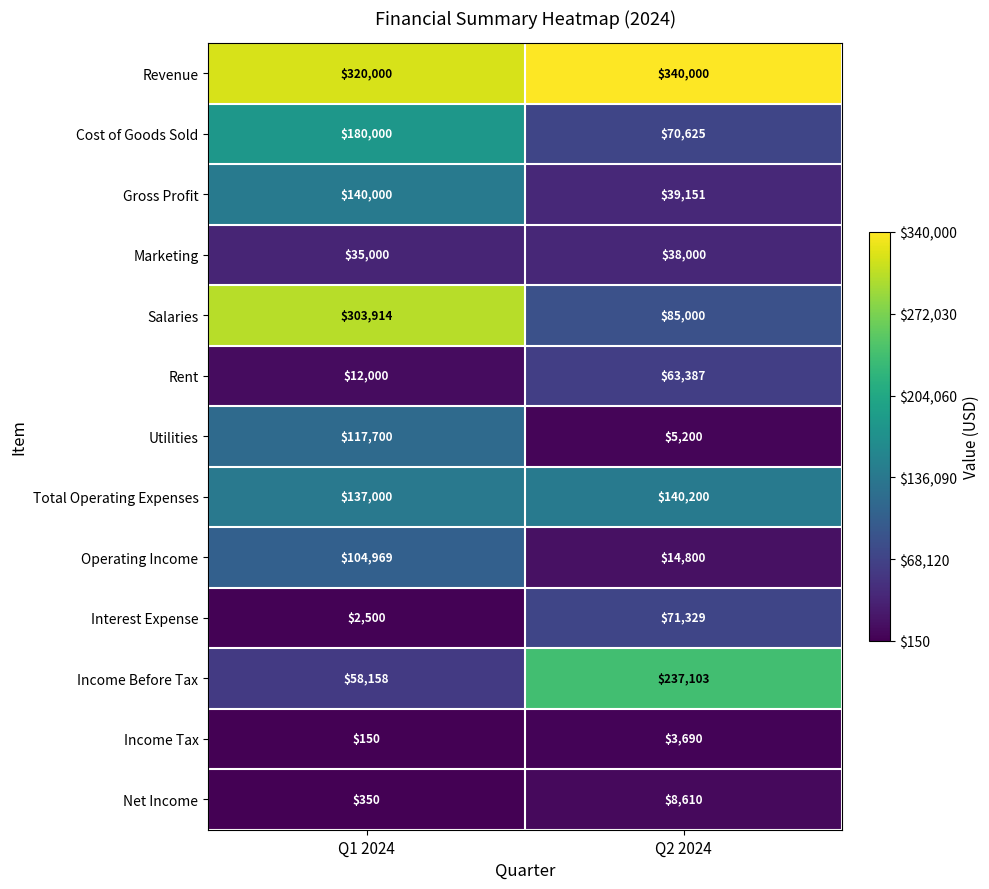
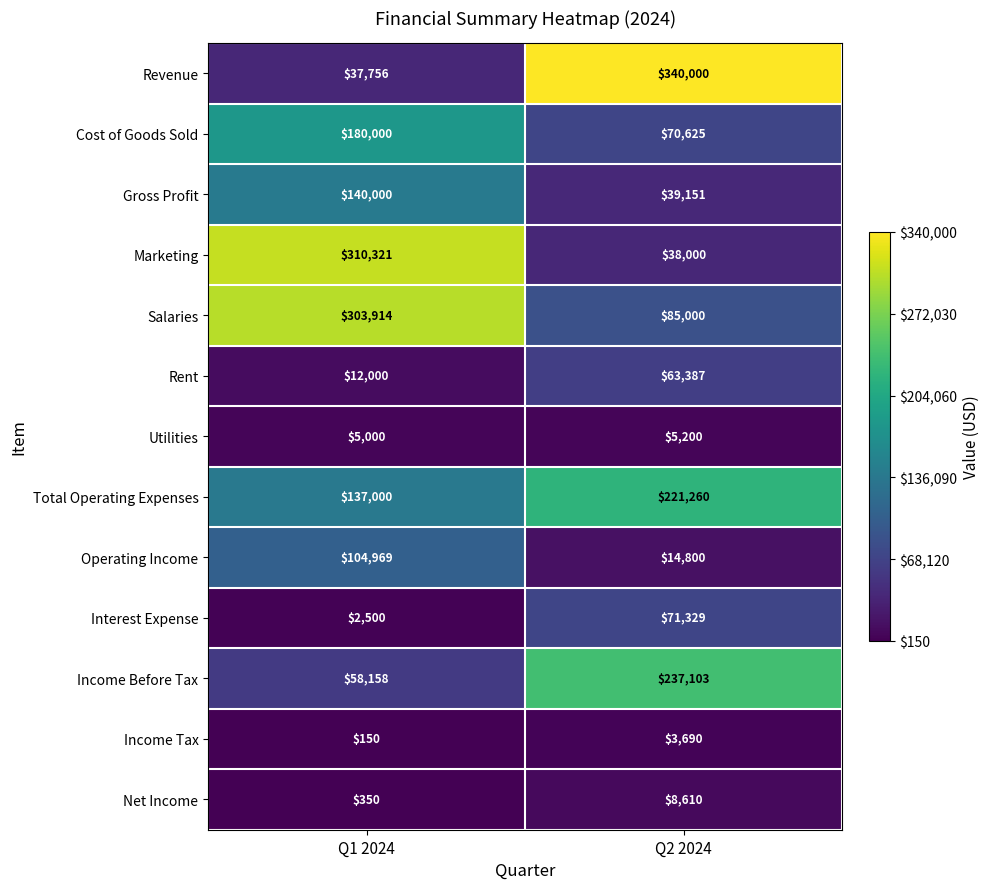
  {
    "Revenue": {
-     "Q1 2024": "$320,000",
+     "Q1 2024": "$37,756",
      "Q2 2024": "$340,000"
    },
    "Cost of Goods Sold": {
      "Q1 2024": "$180,000",
      "Q2 2024": "$70,625"
    },
    "Gross Profit": {
      "Q1 2024": "$140,000",
      "Q2 2024": "$39,151"
    },
    "Marketing": {
-     "Q1 2024": "$35,000",
+     "Q1 2024": "$310,321",
      "Q2 2024": "$38,000"
    },
    "Salaries": {
      "Q1 2024": "$303,914",
      "Q2 2024": "$85,000"
    },
    "Rent": {
      "Q1 2024": "$12,000",
      "Q2 2024": "$63,387"
    },
    "Utilities": {
-     "Q1 2024": "$117,700",
+     "Q1 2024": "$5,000",
      "Q2 2024": "$5,200"
    },
    "Total Operating Expenses": {
      "Q1 2024": "$137,000",
-     "Q2 2024": "$140,200"
+     "Q2 2024": "$221,260"
    },
    "Operating Income": {
      "Q1 2024": "$104,969",
      "Q2 2024": "$14,800"
    },
    "Interest Expense": {
      "Q1 2024": "$2,500",
      "Q2 2024": "$71,329"
    },
    "Income Before Tax": {
      "Q1 2024": "$58,158",
      "Q2 2024": "$237,103"
    },
    "Income Tax": {
      "Q1 2024": "$150",
      "Q2 2024": "$3,690"
    },
    "Net Income": {
      "Q1 2024": "$350",
      "Q2 2024": "$8,610"
    }
  }
